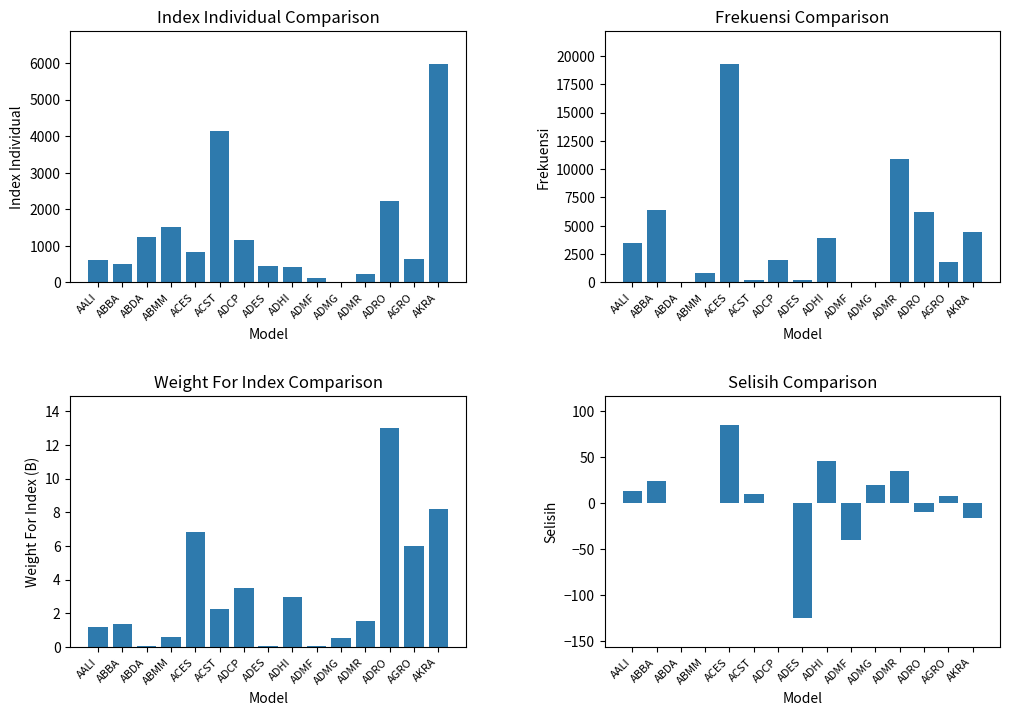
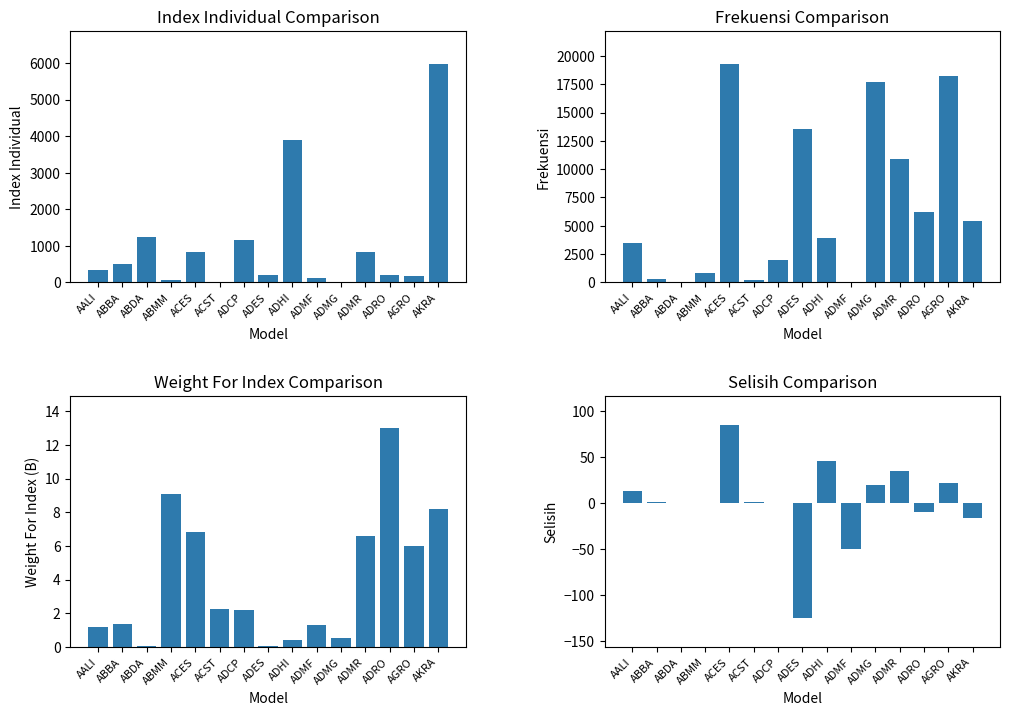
  {
    "Index Individual Comparison": {
-     "AALI": 600,
+     "AALI": 300,
      "ABBA": 500,
      "ABDA": 1200,
-     "ABMM": 1500,
+     "ABMM": 100,
      "ACES": 800,
-     "ACST": 4100,
+     "ACST": 0,
      "ADCP": 1200,
-     "ADES": 400,
-     "ADHI": 400,
+     "ADES": 200,
+     "ADHI": 3900,
      "ADMF": 100,
-     "ADMR": 200,
-     "ADRO": 2200,
-     "AGRO": 600,
+     "ADMR": 800,
+     "ADRO": 200,
+     "AGRO": 200,
      "AKRA": 6000
    },
    "Frekuensi Comparison": {
      "AALI": 3500,
-     "ABBA": 6400,
+     "ABBA": 300,
      "ABDA": 0,
      "ABMM": 900,
      "ACES": 19300,
      "ADCP": 2000,
-     "ADES": 200,
+     "ADES": 13600,
      "ADHI": 3900,
-     "ADMG": 100,
+     "ADMG": 17700,
      "ADMR": 10900,
      "ADRO": 6200,
-     "AGRO": 1800,
-     "AKRA": 4400
+     "AGRO": 18200,
+     "AKRA": 5500
    },
    "Weight For Index Comparison": {
      "AALI": 1.2,
      "ABBA": 1.3,
-     "ABMM": 0.6,
+     "ABMM": 9.1,
      "ACES": 6.8,
      "ACST": 2.3,
-     "ADCP": 3.5,
-     "ADHI": 3.0,
-     "ADMF": 0.1,
+     "ADCP": 2.2,
+     "ADHI": 0.4,
+     "ADMF": 1.3,
      "ADMG": 0.5,
-     "ADMR": 1.6,
+     "ADMR": 6.6,
      "ADRO": 13.0,
      "AGRO": 6.0,
      "AKRA": 8.2
    },
    "Selisih Comparison": {
      "AALI": 10,
-     "ABBA": 20,
+     "ABBA": 0,
      "ABDA": 0,
      "ABMM": 0,
      "ACES": 90,
-     "ACST": 10,
+     "ACST": 0,
      "ADCP": 0,
      "ADES": -130,
      "ADHI": 50,
-     "ADMF": -40,
+     "ADMF": -50,
      "ADMG": 20,
      "ADMR": 40,
      "ADRO": -10,
-     "AGRO": 10,
+     "AGRO": 20,
      "AKRA": -20
    }
  }
